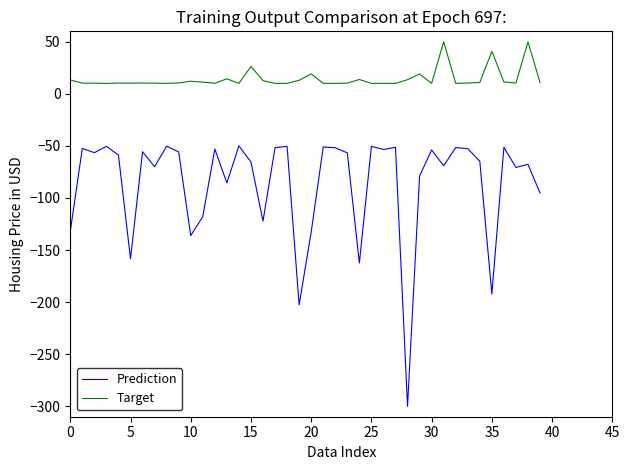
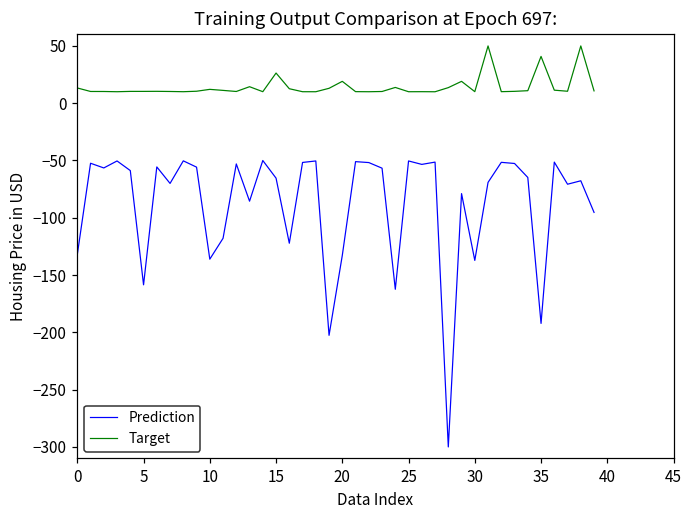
  {
    "Prediction": {
      "0": -132,
      "5": -159,
      "10": -136,
      "15": -65,
      "20": -133,
      "25": -50,
-     "30": -54,
+     "30": -137,
      "35": -192
    },
    "Target": {
      "0": 13,
      "5": 10,
      "10": 12,
      "15": 26,
      "20": 19,
      "25": 10,
      "30": 10,
      "35": 41
    }
  }
